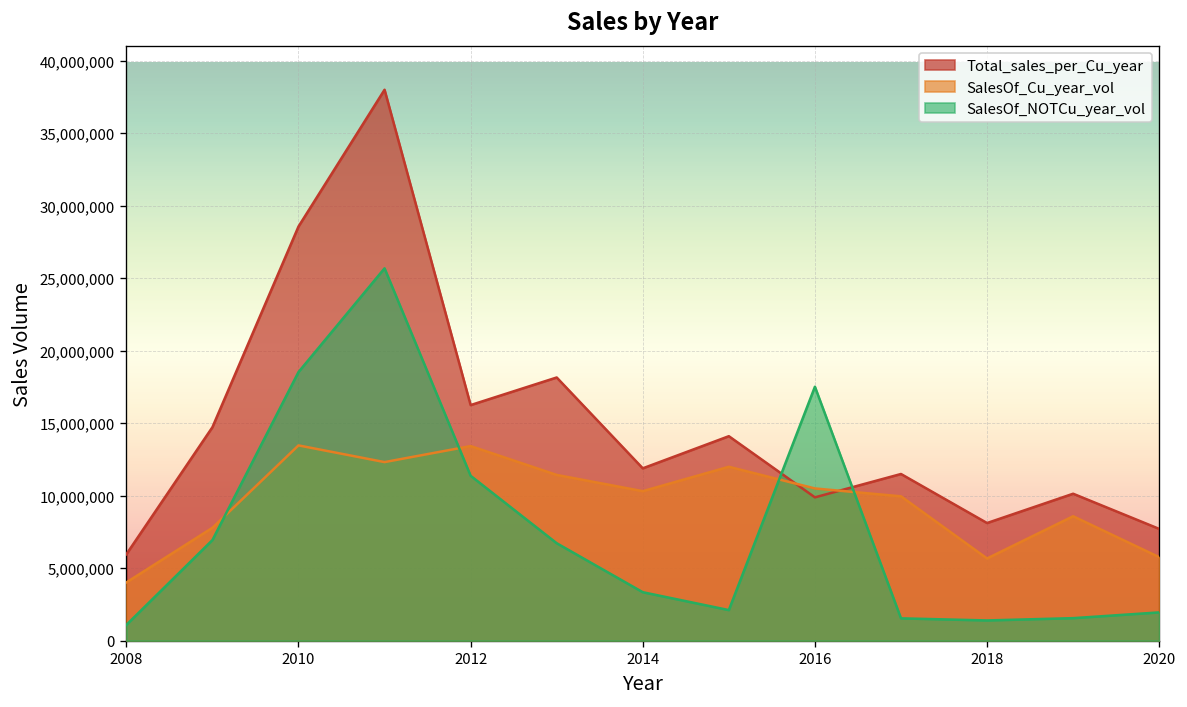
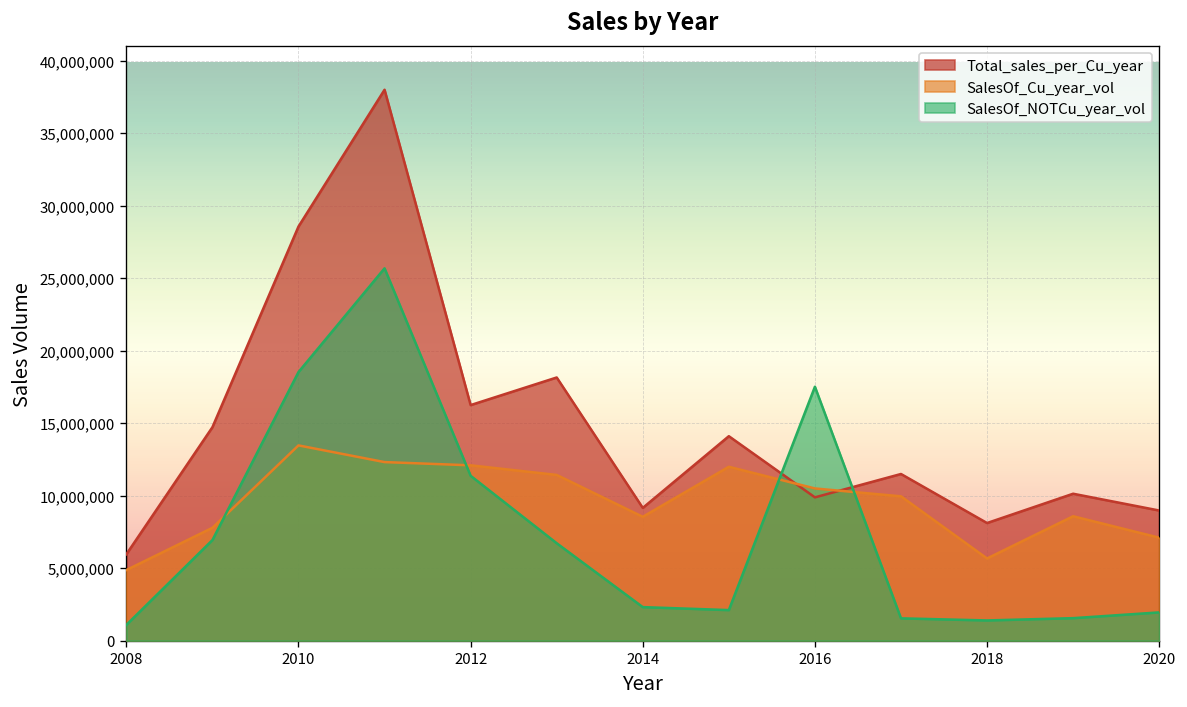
  {
    "Total_sales_per_Cu_year": {
      "2008": "6,000,000",
      "2010": "28,600,000",
      "2012": "16,200,000",
-     "2014": "11,900,000",
+     "2014": "9,200,000",
      "2016": "9,900,000",
      "2018": "8,100,000",
-     "2020": "7,700,000"
+     "2020": "9,000,000"
    },
    "SalesOf_Cu_year_vol": {
-     "2008": "4,000,000",
+     "2008": "4,900,000",
      "2010": "13,500,000",
-     "2012": "13,400,000",
-     "2014": "10,300,000",
+     "2012": "12,100,000",
+     "2014": "8,500,000",
      "2016": "10,500,000",
      "2018": "5,700,000",
-     "2020": "5,800,000"
+     "2020": "7,100,000"
    },
    "SalesOf_NOTCu_year_vol": {
      "2008": "1,100,000",
      "2010": "18,500,000",
      "2012": "11,400,000",
-     "2014": "3,300,000",
+     "2014": "2,300,000",
      "2016": "17,500,000",
      "2018": "1,400,000",
      "2020": "2,000,000"
    }
  }
